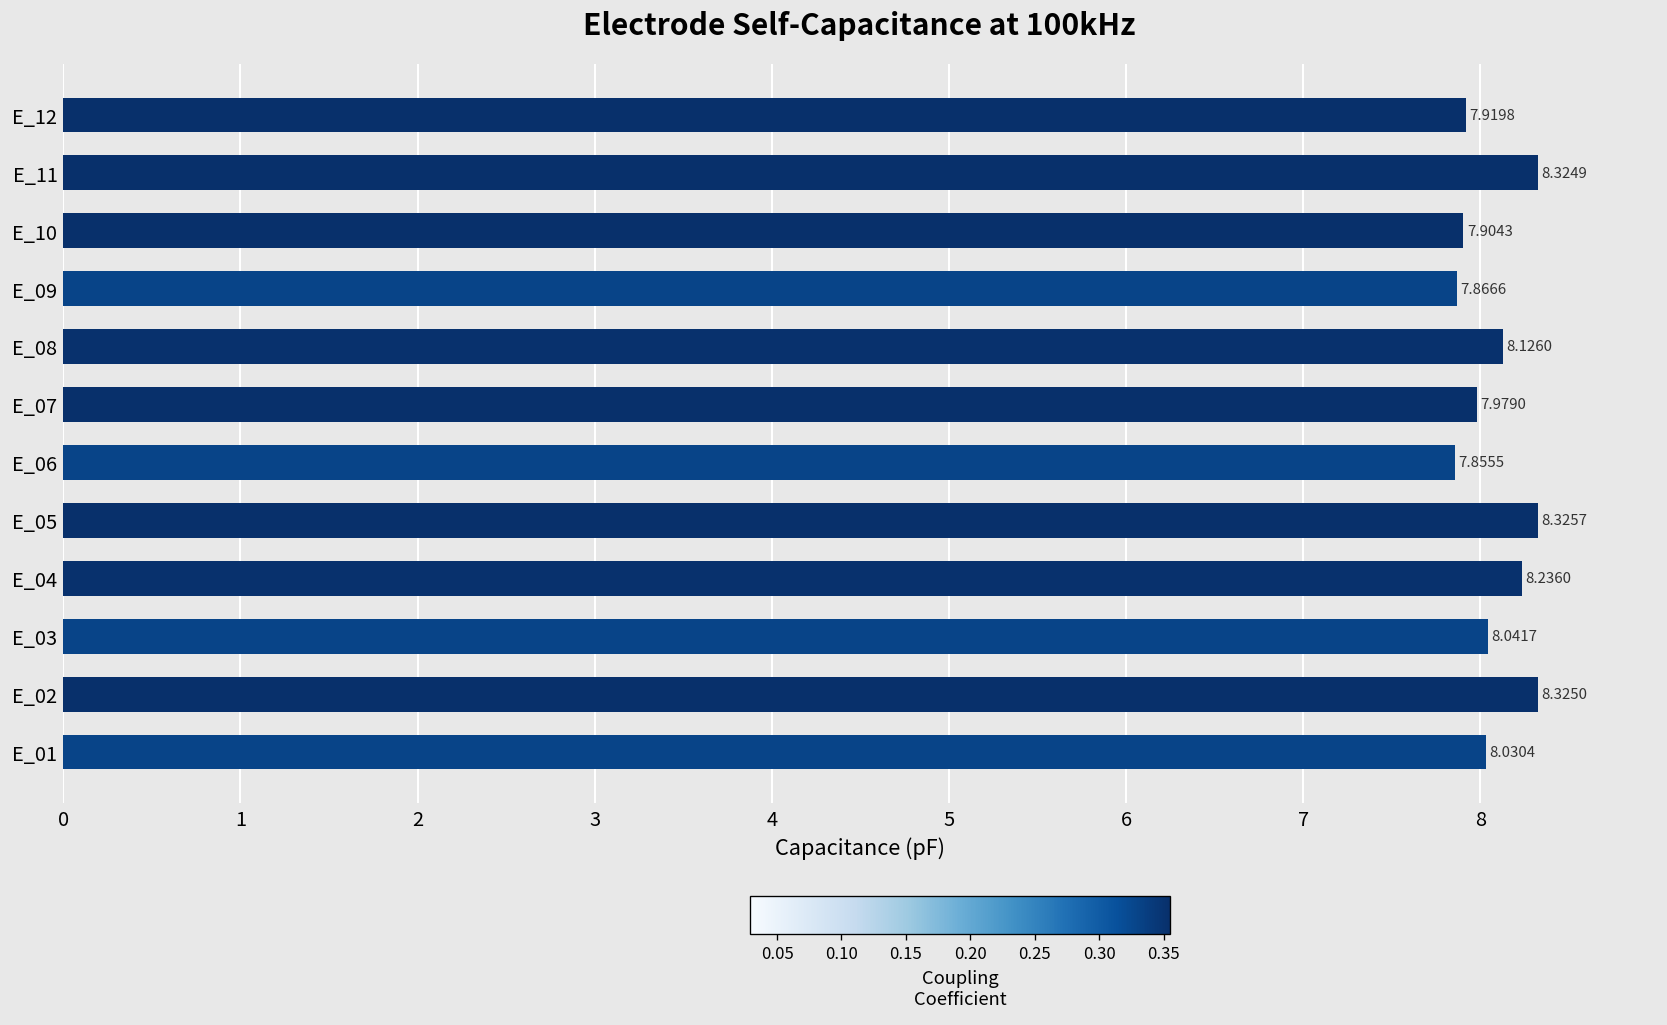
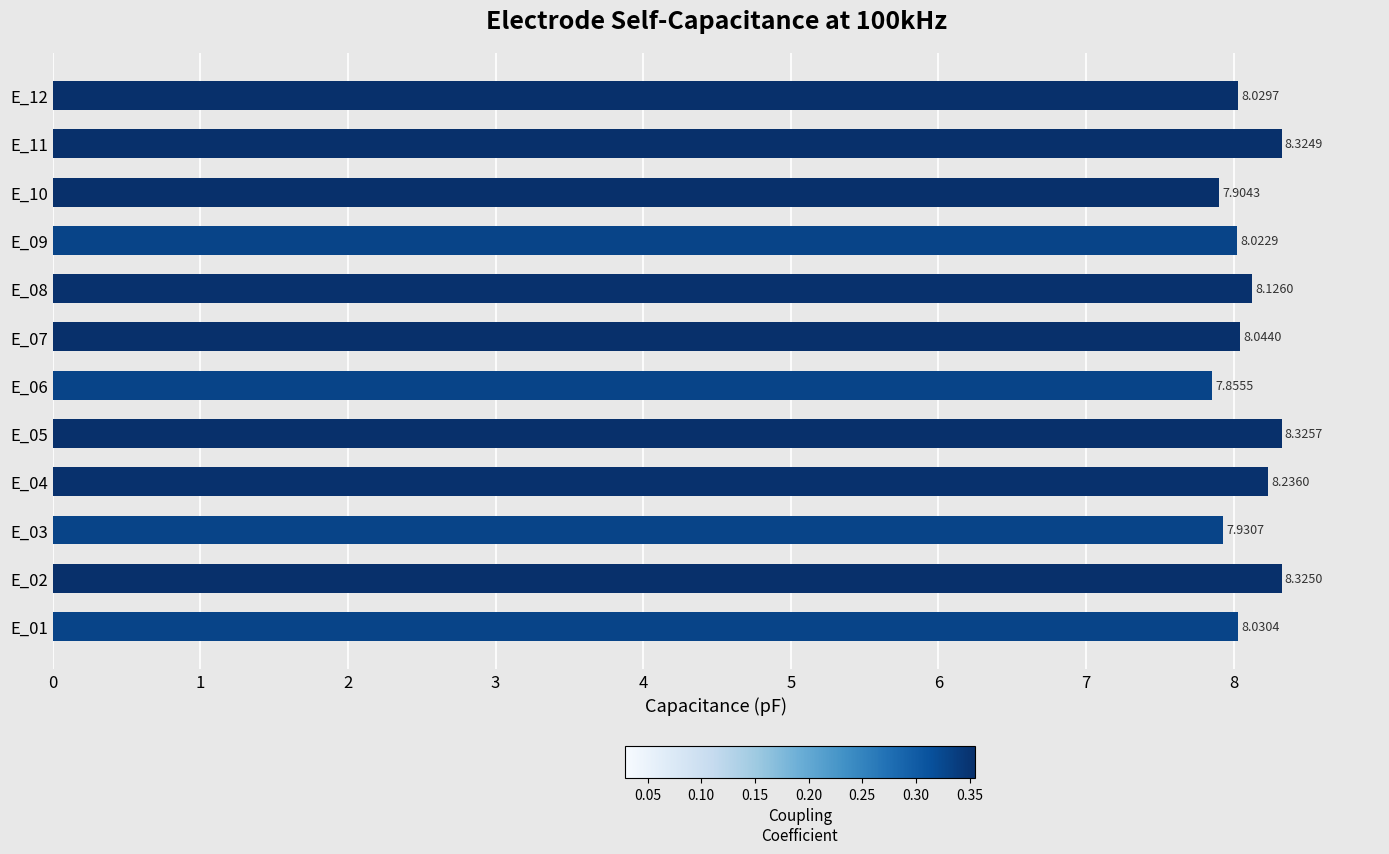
  {
-   "E_12": 7.9198,
+   "E_12": 8.0297,
    "E_11": 8.3249,
    "E_10": 7.9043,
-   "E_09": 7.8666,
+   "E_09": 8.0229,
    "E_08": 8.1260,
-   "E_07": 7.9790,
+   "E_07": 8.0440,
    "E_06": 7.8555,
    "E_05": 8.3257,
    "E_04": 8.2360,
-   "E_03": 8.0417,
+   "E_03": 7.9307,
    "E_02": 8.3250,
    "E_01": 8.0304
  }
